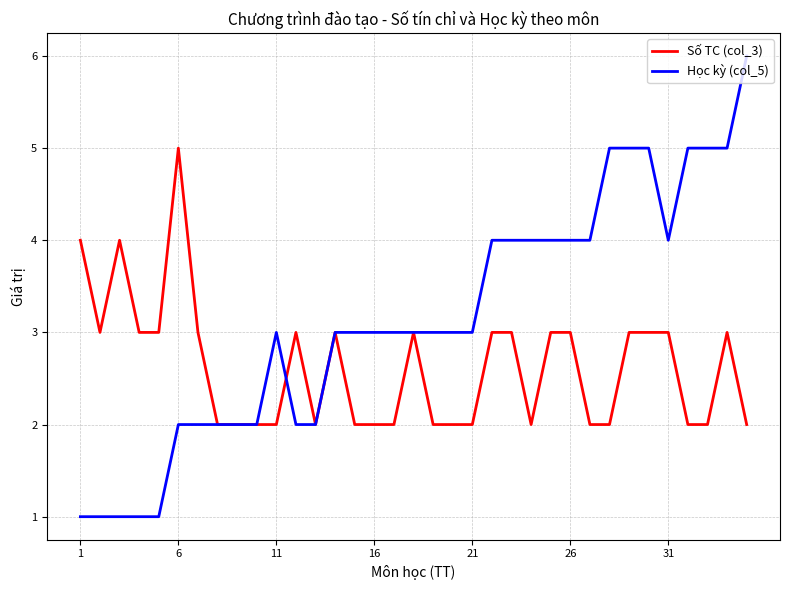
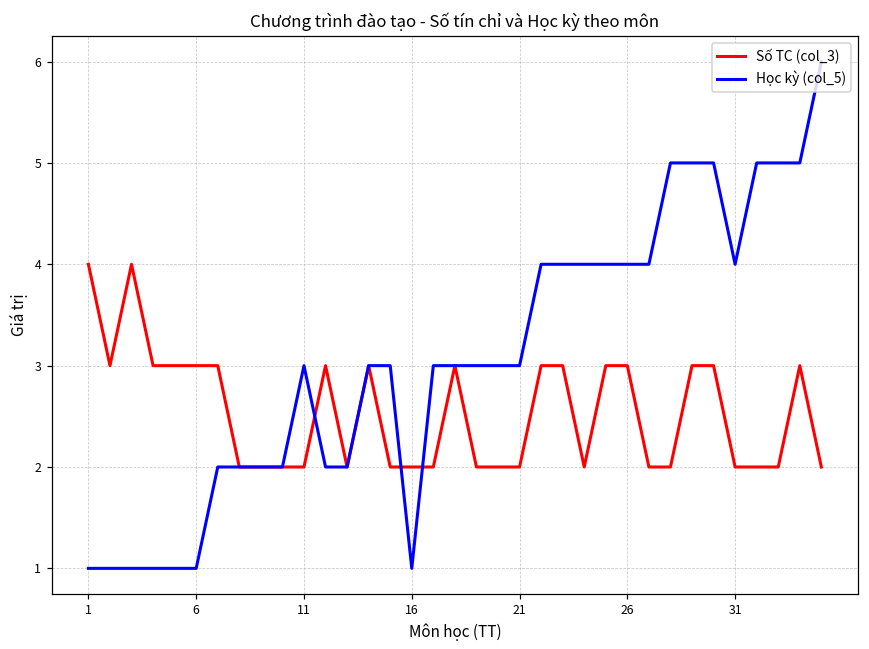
  {
    "Số TC (col_3)": {
      "1": 4,
-     "6": 5,
+     "6": 3,
      "11": 2,
      "16": 2,
      "21": 2,
      "26": 3,
-     "31": 3
+     "31": 2
    },
    "Học kỳ (col_5)": {
      "1": 1,
-     "6": 2,
+     "6": 1,
      "11": 3,
-     "16": 3,
+     "16": 1,
      "21": 3,
      "26": 4,
      "31": 4
    }
  }
